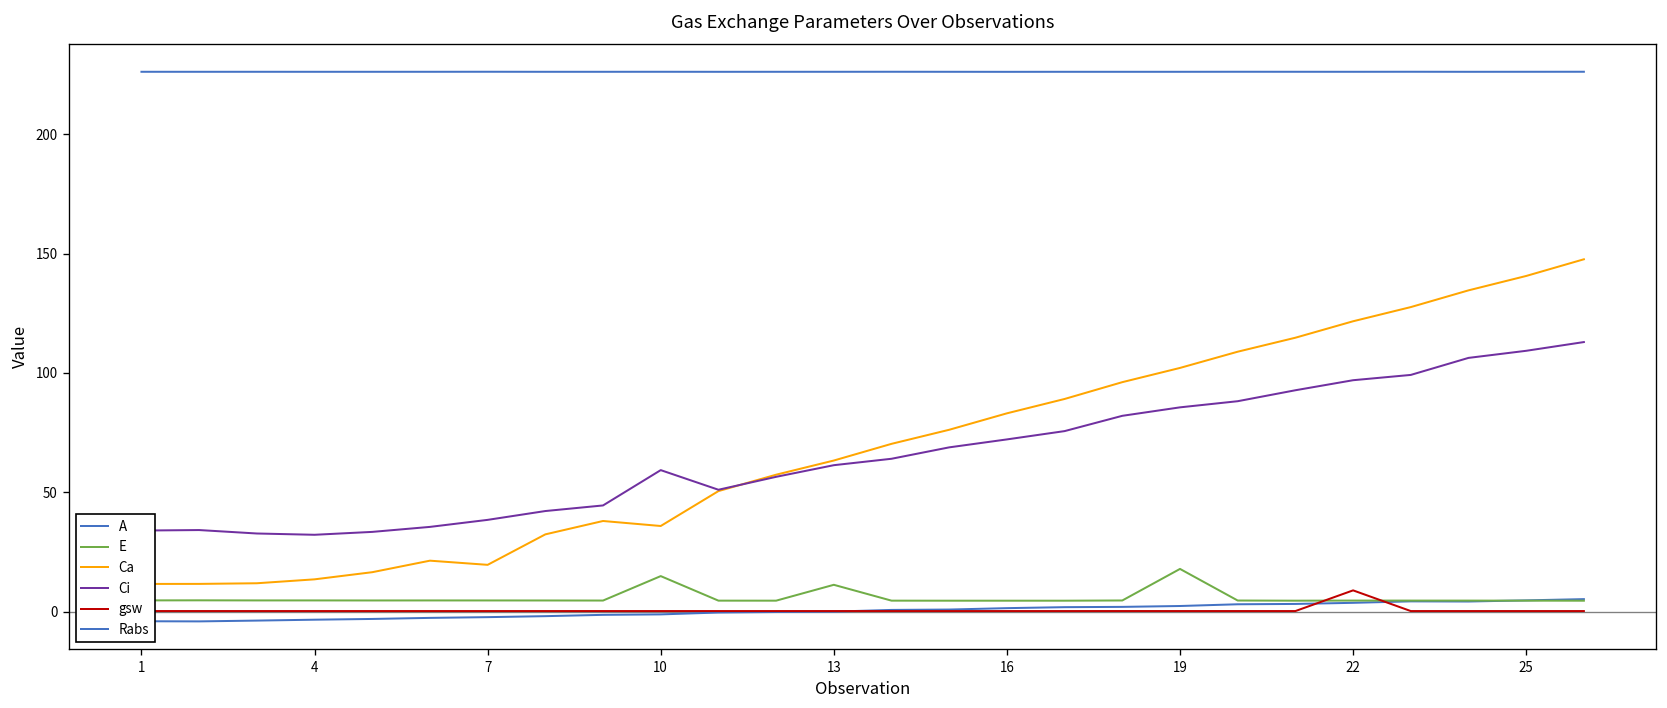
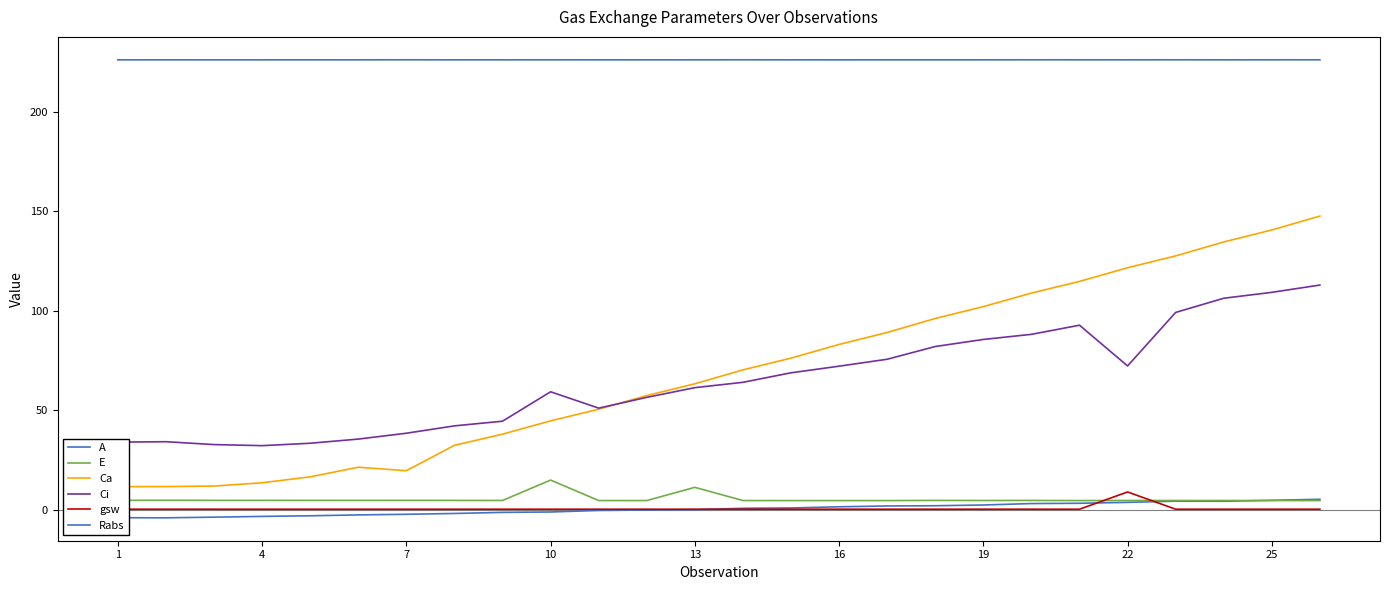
  {
    "E": {
      "4": 5,
      "7": 5,
      "10": 15,
      "13": 11,
      "16": 5,
-     "19": 18
+     "19": 5
    },
    "Ca": {
      "4": 14,
      "7": 20,
-     "10": 36,
+     "10": 45,
      "13": 63,
      "16": 83,
      "19": 102,
      "22": 122,
      "25": 141
    },
    "Ci": {
      "4": 32,
      "7": 38,
      "10": 59,
      "13": 61,
      "16": 72,
      "19": 86,
-     "22": 97,
+     "22": 72,
      "25": 109
    },
    "gsw": {
      "4": 0,
      "7": 0,
      "10": 0,
      "19": 0,
      "22": 9,
      "25": 0
    }
  }
